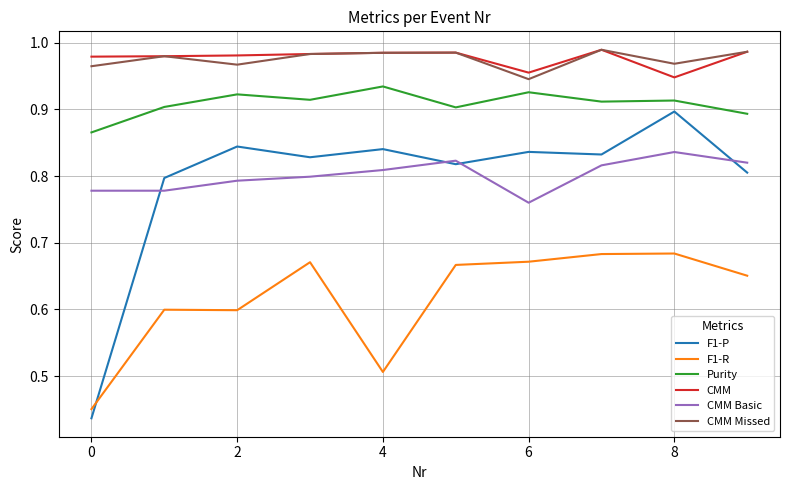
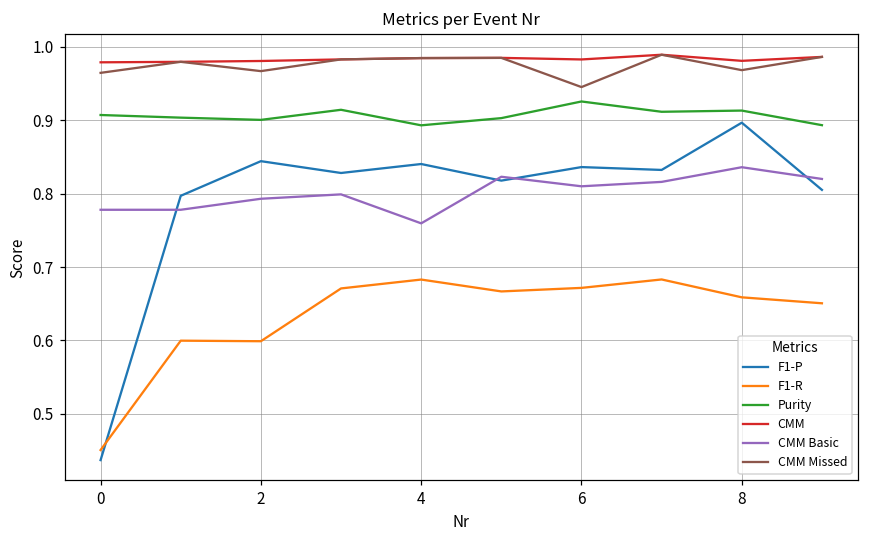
  {
    "F1-P": {
      "0": 0.44,
      "2": 0.84,
      "4": 0.84,
      "6": 0.84,
      "8": 0.90
    },
    "F1-R": {
      "0": 0.45,
      "2": 0.60,
-     "4": 0.51,
+     "4": 0.68,
      "6": 0.67,
-     "8": 0.68
+     "8": 0.66
    },
    "Purity": {
-     "0": 0.87,
-     "2": 0.92,
-     "4": 0.93,
+     "0": 0.91,
+     "2": 0.90,
+     "4": 0.89,
      "6": 0.93,
      "8": 0.91
    },
    "CMM": {
      "0": 0.98,
      "2": 0.98,
-     "6": 0.96,
-     "8": 0.95
+     "6": 0.98,
+     "8": 0.98
    },
    "CMM Basic": {
      "0": 0.78,
      "2": 0.79,
-     "4": 0.81,
-     "6": 0.76,
+     "4": 0.76,
+     "6": 0.81,
      "8": 0.84
    },
    "CMM Missed": {
      "0": 0.96,
      "2": 0.97,
      "6": 0.95,
      "8": 0.97
    }
  }
